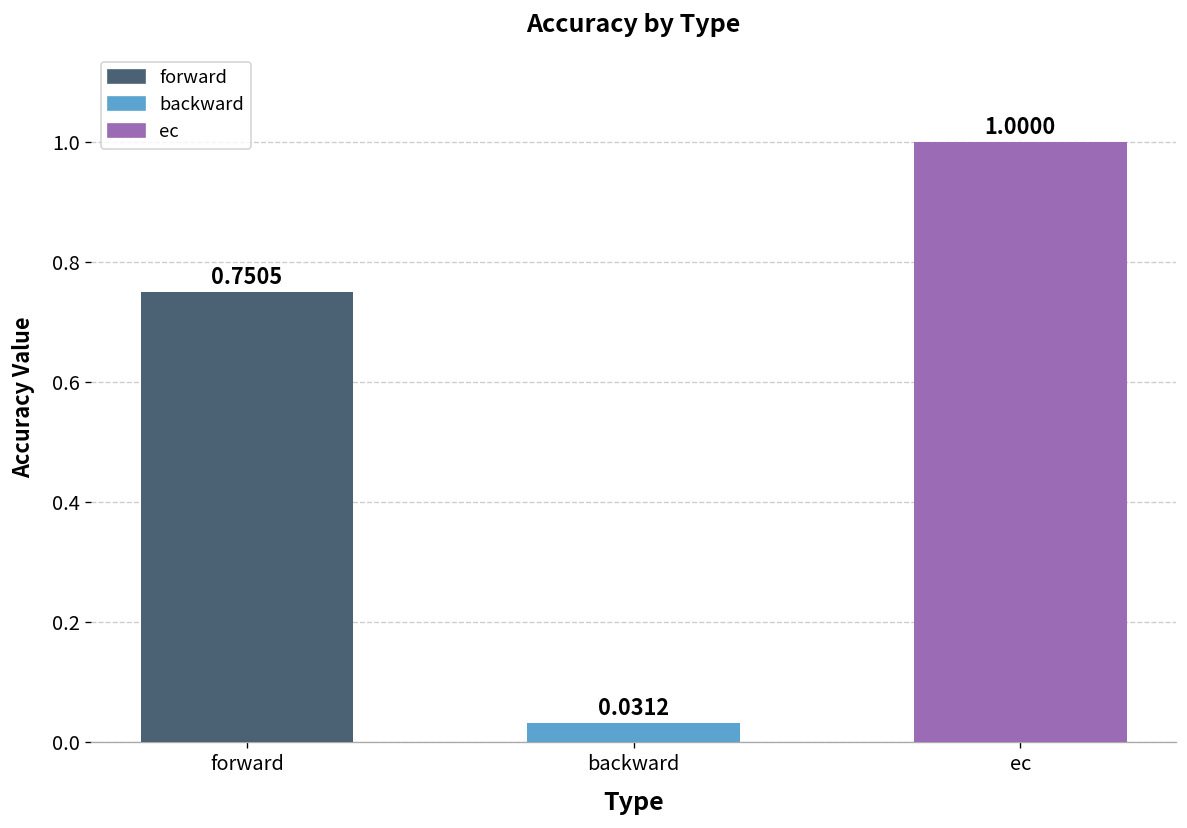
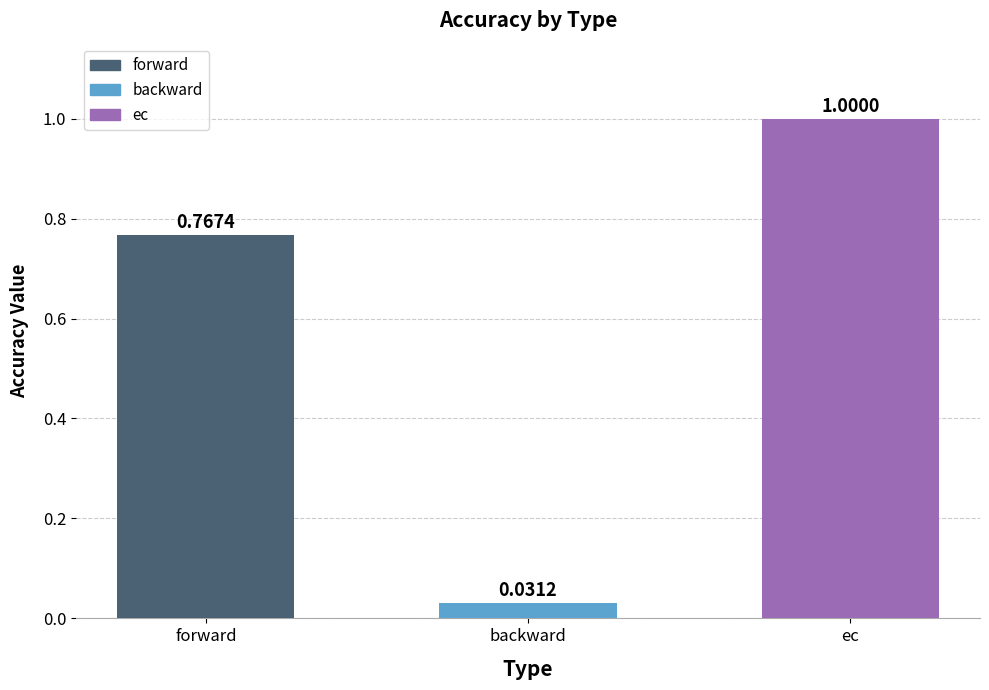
  {
-   "forward": 0.7505,
+   "forward": 0.7674,
    "backward": 0.0312,
    "ec": 1.0000
  }
